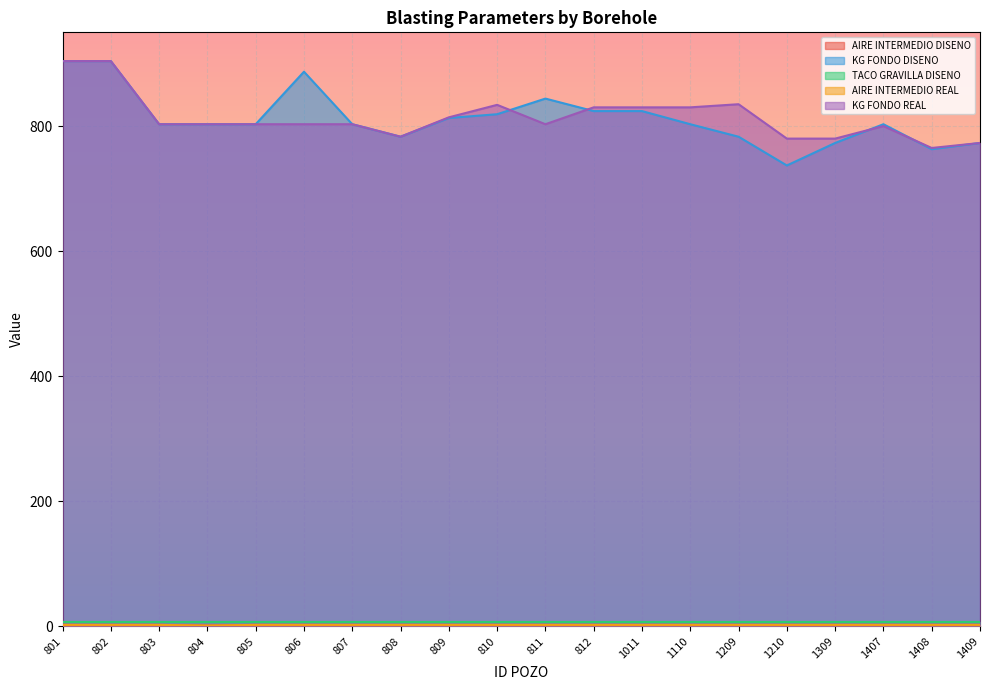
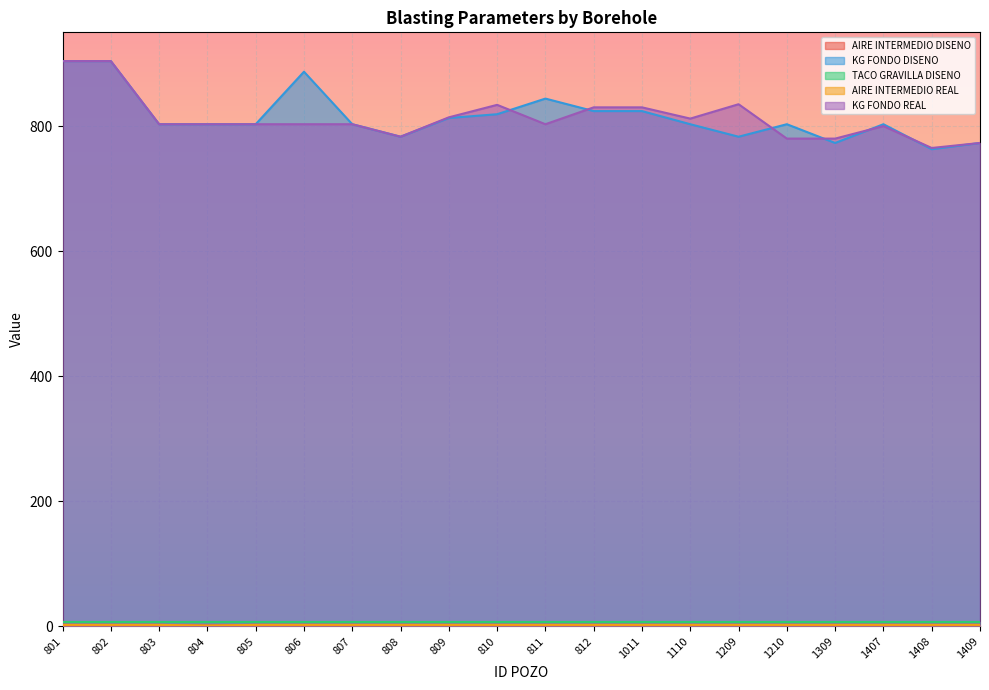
  {
    "AIRE INTERMEDIO REAL": {
      "804": 0
    },
    "KG FONDO DISENO": {
      "806": 890,
      "810": 820,
      "811": 840,
      "812": 820,
      "1011": 820,
      "1110": 800,
      "1209": 780,
-     "1210": 740,
+     "1210": 800,
      "1309": 770
    },
    "TACO GRAVILLA DISENO": {
      "804": 10
    },
    "KG FONDO REAL": {
      "806": 800,
      "810": 830,
      "811": 800,
      "812": 830,
      "1011": 830,
-     "1110": 830,
+     "1110": 810,
      "1209": 840,
      "1210": 780,
      "1309": 780
    }
  }
